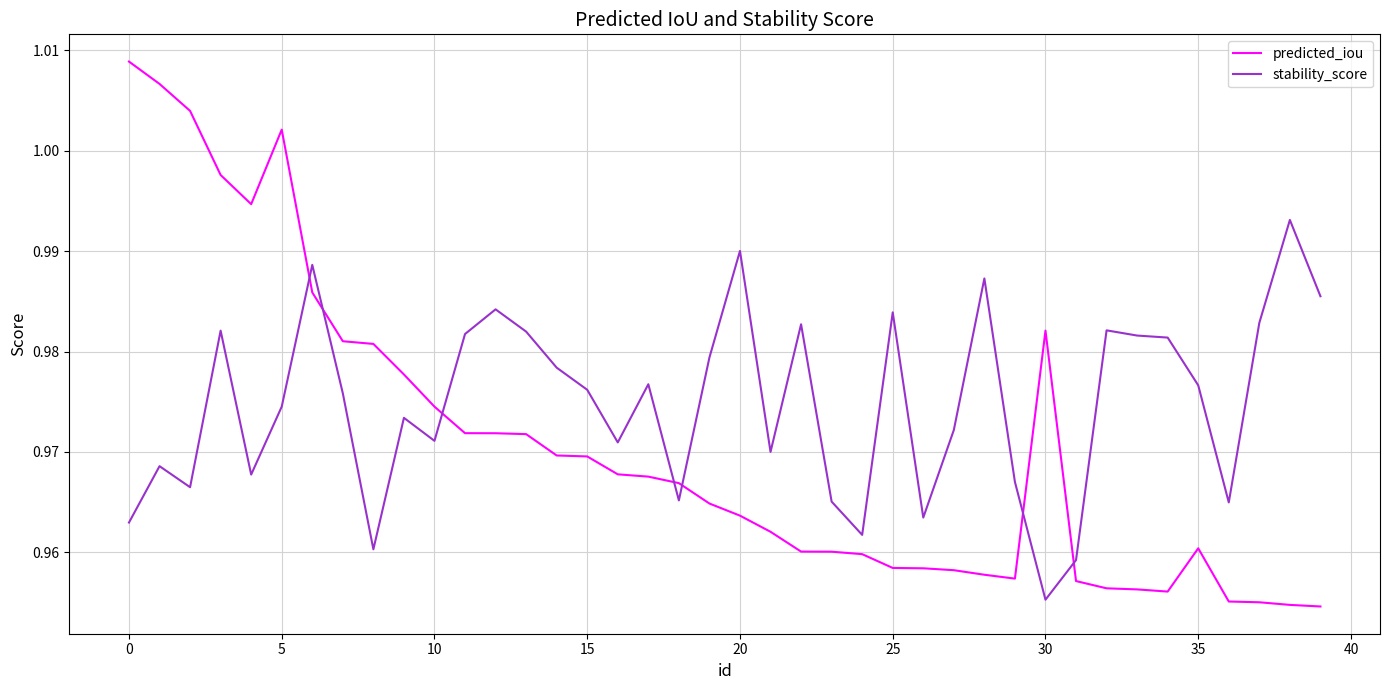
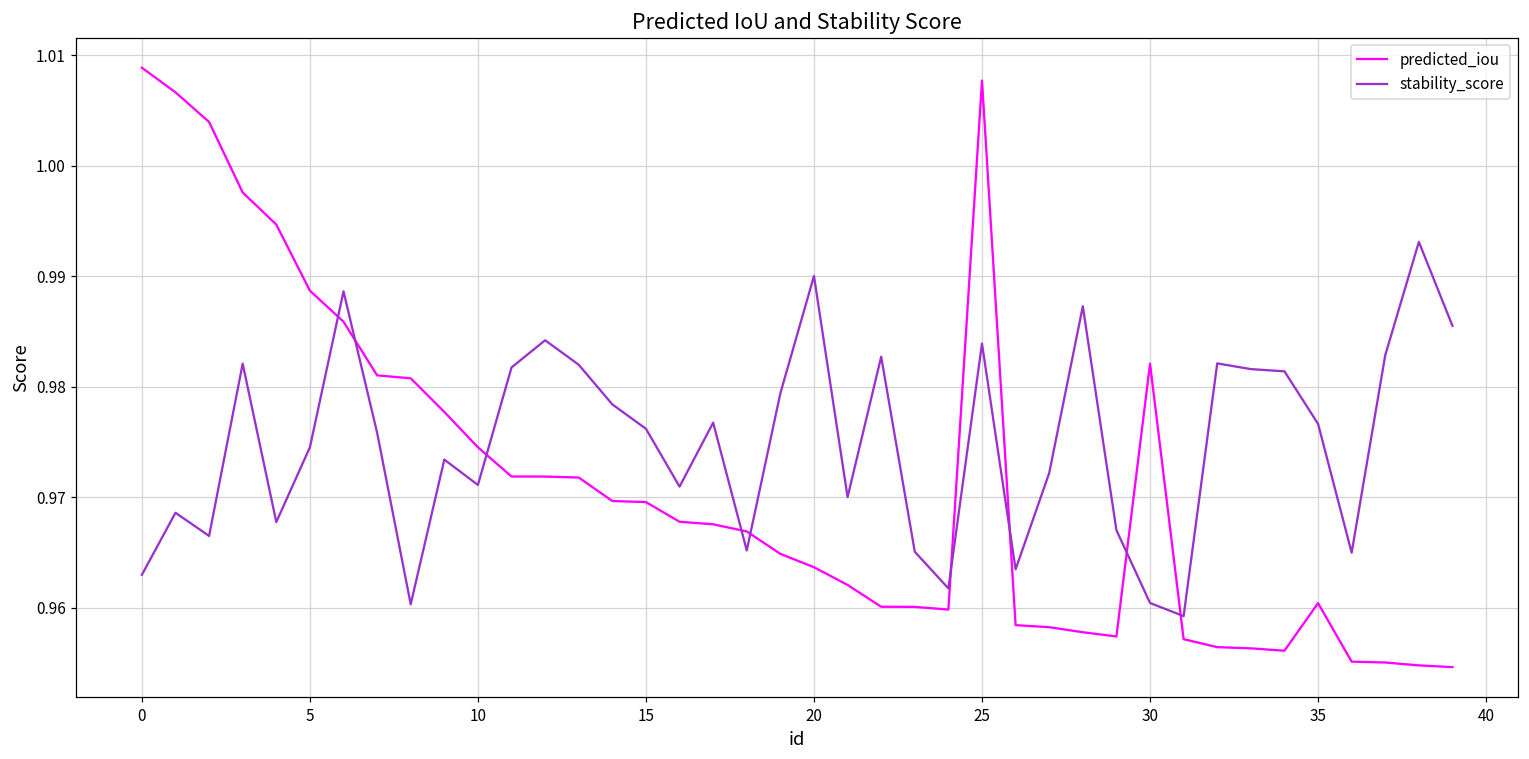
  {
    "predicted_iou": {
      "0": 1.0089,
-     "5": 1.0021,
+     "5": 0.9887,
      "10": 0.9745,
      "15": 0.9696,
      "20": 0.9637,
-     "25": 0.9585,
+     "25": 1.0077,
      "30": 0.9821,
      "35": 0.9604
    },
    "stability_score": {
      "0": 0.9630,
      "5": 0.9745,
      "10": 0.9711,
      "15": 0.9762,
      "20": 0.9900,
      "25": 0.9839,
-     "30": 0.9553,
+     "30": 0.9604,
      "35": 0.9766
    }
  }
